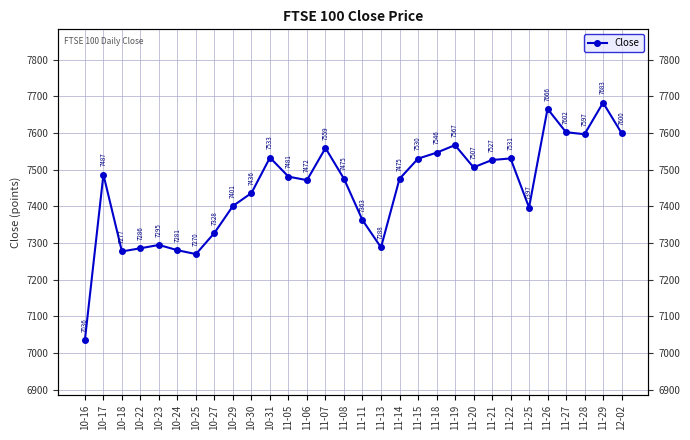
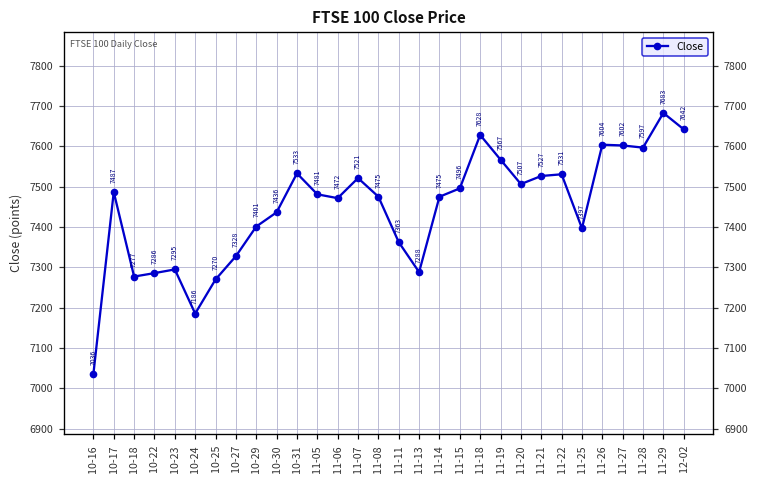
  {
    "10-16": 7036,
    "10-17": 7487,
    "10-18": 7277,
    "10-22": 7286,
    "10-23": 7295,
-   "10-24": 7281,
+   "10-24": 7186,
    "10-25": 7270,
    "10-27": 7328,
    "10-29": 7401,
    "10-30": 7436,
    "10-31": 7533,
    "11-05": 7481,
    "11-06": 7472,
-   "11-07": 7559,
+   "11-07": 7521,
    "11-08": 7475,
    "11-11": 7363,
    "11-13": 7288,
    "11-14": 7475,
-   "11-15": 7530,
-   "11-18": 7546,
+   "11-15": 7496,
+   "11-18": 7628,
    "11-19": 7567,
    "11-20": 7507,
    "11-21": 7527,
    "11-22": 7531,
    "11-25": 7397,
-   "11-26": 7666,
+   "11-26": 7604,
    "11-27": 7602,
    "11-28": 7597,
    "11-29": 7683,
-   "12-02": 7600
+   "12-02": 7642
  }
